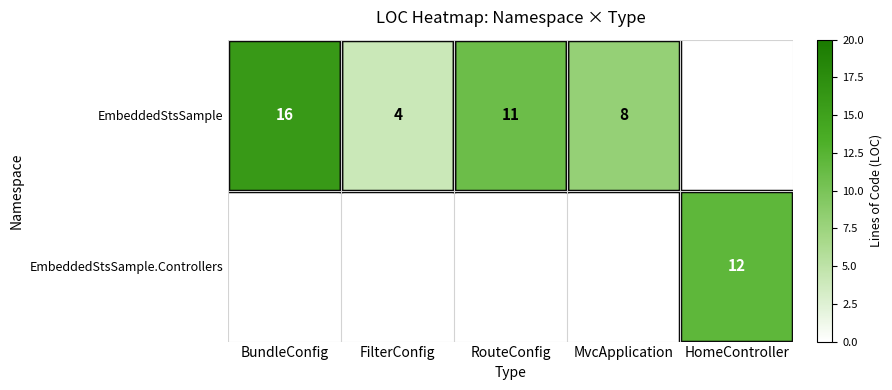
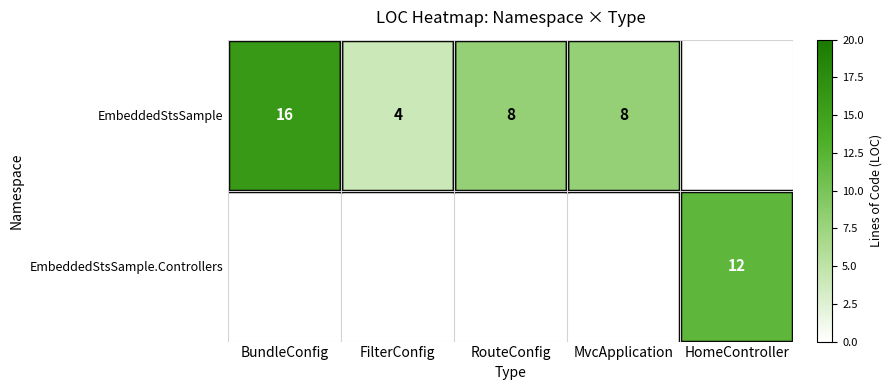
  {
    "EmbeddedStsSample": {
      "BundleConfig": 16,
      "FilterConfig": 4,
-     "RouteConfig": 11,
+     "RouteConfig": 8,
      "MvcApplication": 8
    },
    "EmbeddedStsSample.Controllers": {
      "HomeController": 12
    }
  }
